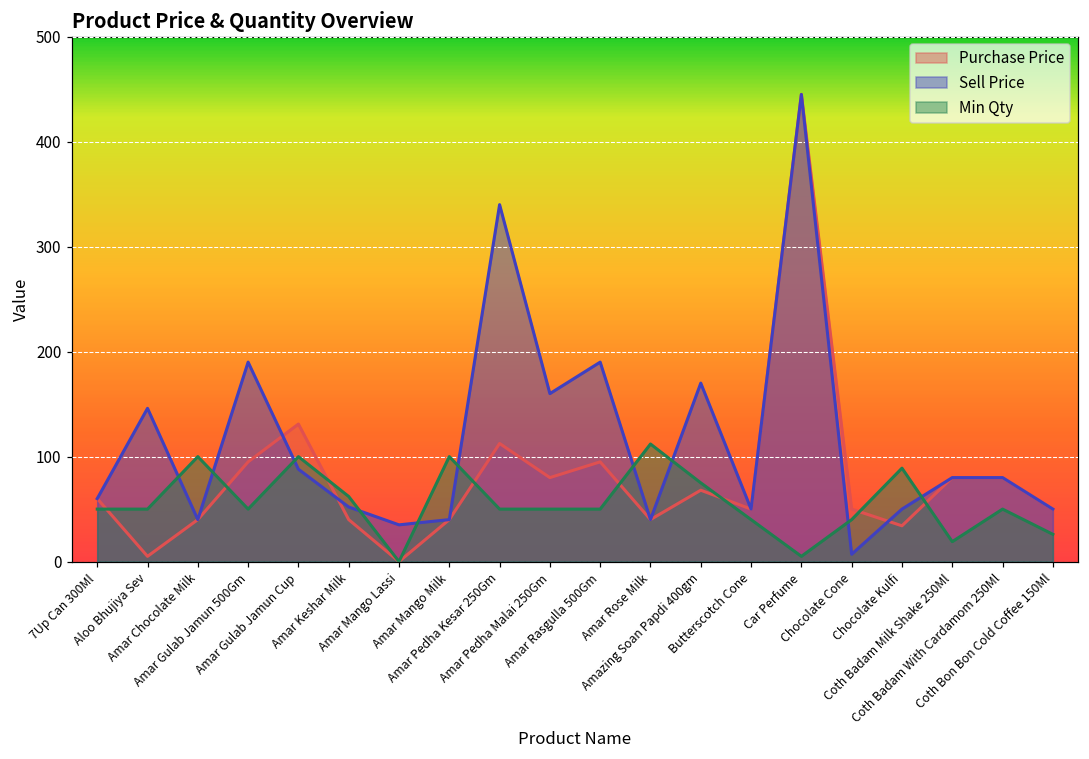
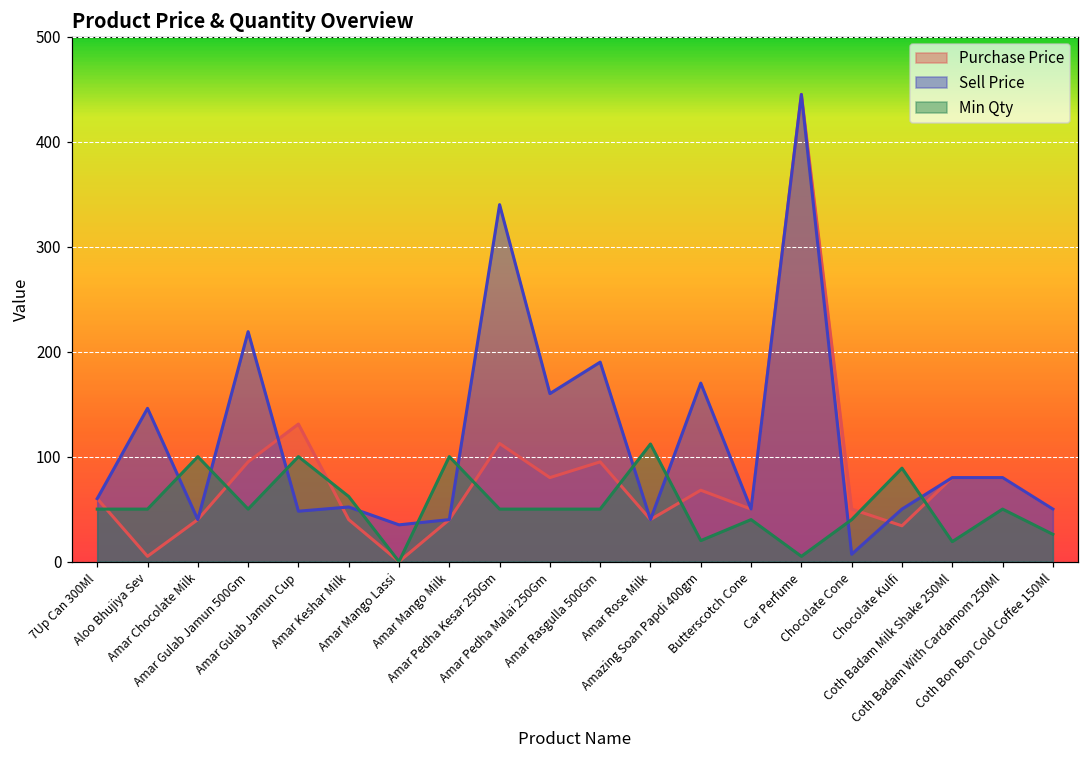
  {
    "Purchase Price": {
      "Aloo Bhujiya Sev": 10,
      "Amar Gulab Jamun 500Gm": 100,
      "Amar Gulab Jamun Cup": 130,
      "Amar Keshar Milk": 40,
      "Amar Pedha Kesar 250Gm": 110,
      "Amar Pedha Malai 250Gm": 80,
      "Amar Rasgulla 500Gm": 100,
      "Amazing Soan Papdi 400gm": 70,
      "Chocolate Cone": 50,
      "Chocolate Kulfi": 30
    },
    "Sell Price": {
      "Aloo Bhujiya Sev": 150,
-     "Amar Gulab Jamun 500Gm": 190,
-     "Amar Gulab Jamun Cup": 90,
+     "Amar Gulab Jamun 500Gm": 220,
+     "Amar Gulab Jamun Cup": 50,
      "Amar Keshar Milk": 50,
      "Amar Mango Lassi": 40,
      "Amar Pedha Kesar 250Gm": 340,
      "Amar Pedha Malai 250Gm": 160,
      "Amar Rasgulla 500Gm": 190,
      "Amazing Soan Papdi 400gm": 170,
      "Chocolate Cone": 10,
      "Chocolate Kulfi": 50
    },
    "Min Qty": {
      "7Up Can 300Ml": 50,
      "Aloo Bhujiya Sev": 50,
      "Amar Chocolate Milk": 100,
      "Amar Gulab Jamun 500Gm": 50,
      "Amar Gulab Jamun Cup": 100,
      "Amar Keshar Milk": 60,
      "Amar Mango Milk": 100,
      "Amar Pedha Kesar 250Gm": 50,
      "Amar Pedha Malai 250Gm": 50,
      "Amar Rasgulla 500Gm": 50,
      "Amar Rose Milk": 110,
-     "Amazing Soan Papdi 400gm": 80,
+     "Amazing Soan Papdi 400gm": 20,
      "Butterscotch Cone": 40,
      "Car Perfume": 10,
      "Chocolate Cone": 40,
      "Chocolate Kulfi": 90,
      "Coth Badam Milk Shake 250Ml": 20,
      "Coth Badam With Cardamom 250Ml": 50,
      "Coth Bon Bon Cold Coffee 150Ml": 30
    }
  }
